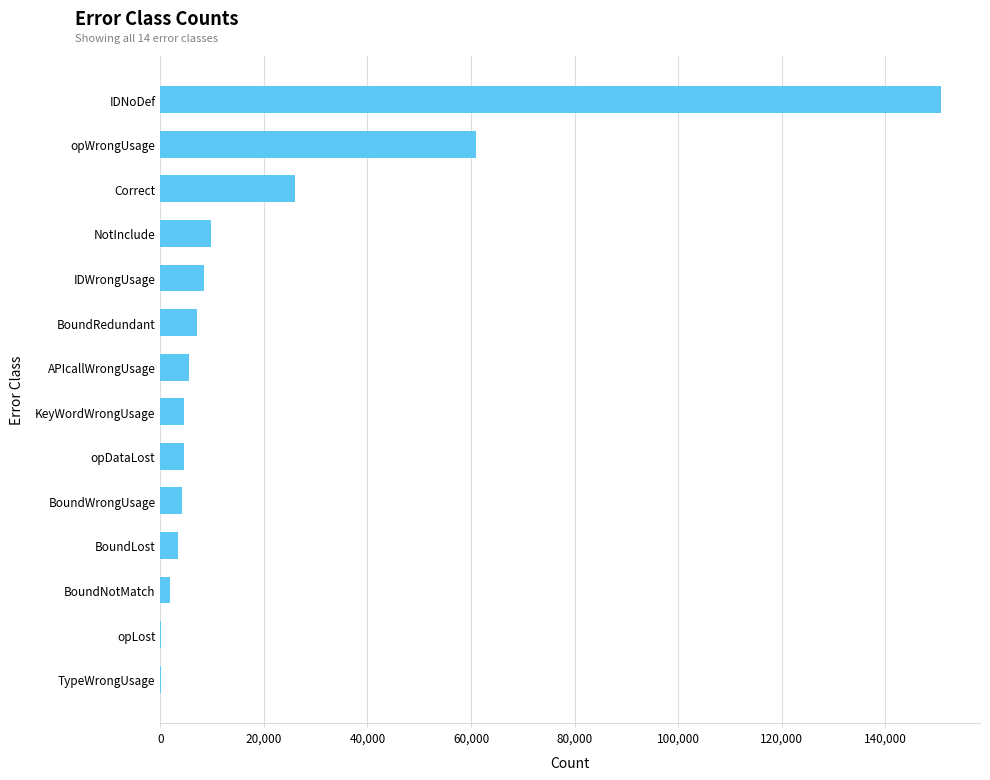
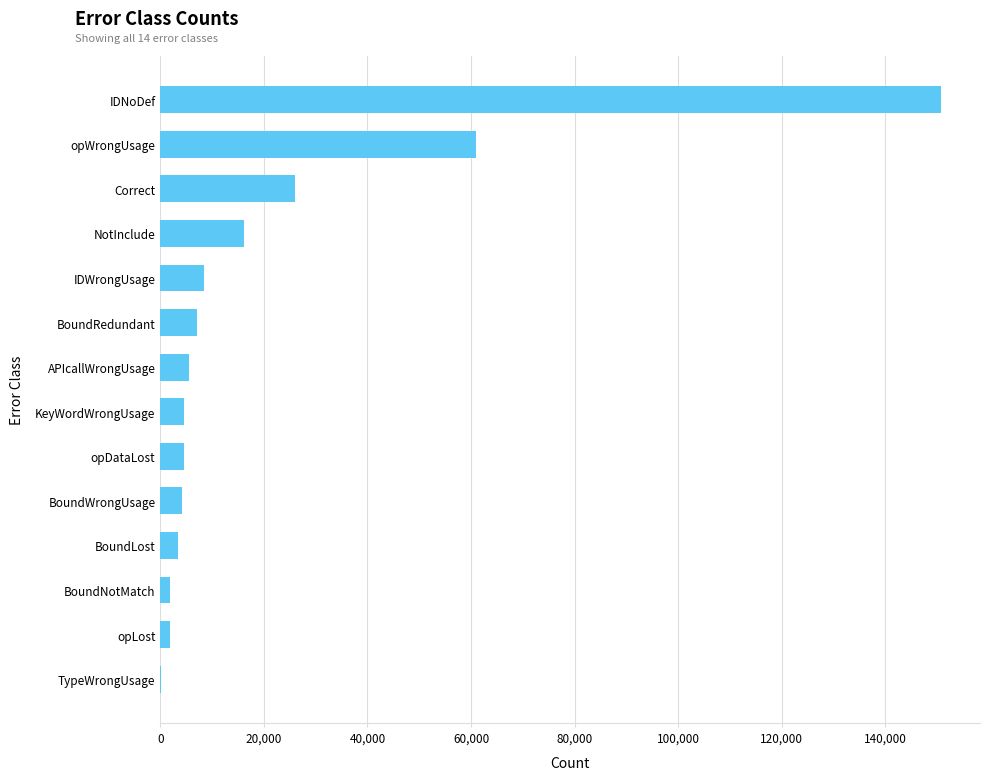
  {
    "IDNoDef": "151,000",
    "opWrongUsage": "61,000",
    "Correct": "26,000",
-   "NotInclude": "10,000",
+   "NotInclude": "16,000",
    "IDWrongUsage": "8,000",
    "BoundRedundant": "7,000",
    "APIcallWrongUsage": "5,000",
    "KeyWordWrongUsage": "5,000",
    "opDataLost": "4,000",
    "BoundWrongUsage": "4,000",
    "BoundLost": "3,000",
    "BoundNotMatch": "2,000",
-   "opLost": "0"
+   "opLost": "2,000"
  }
